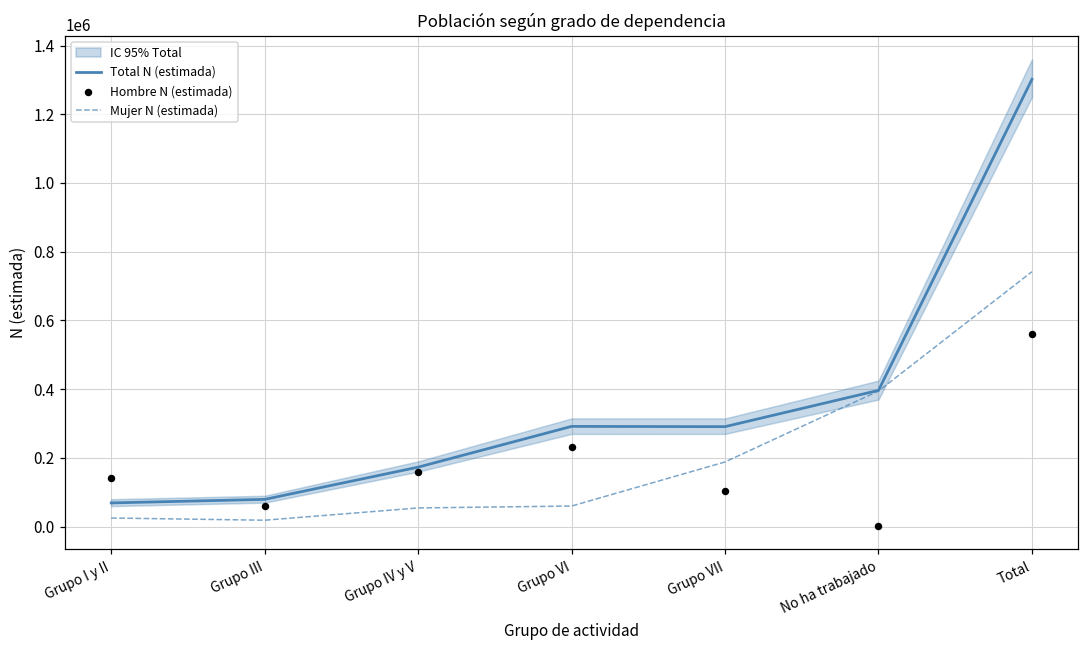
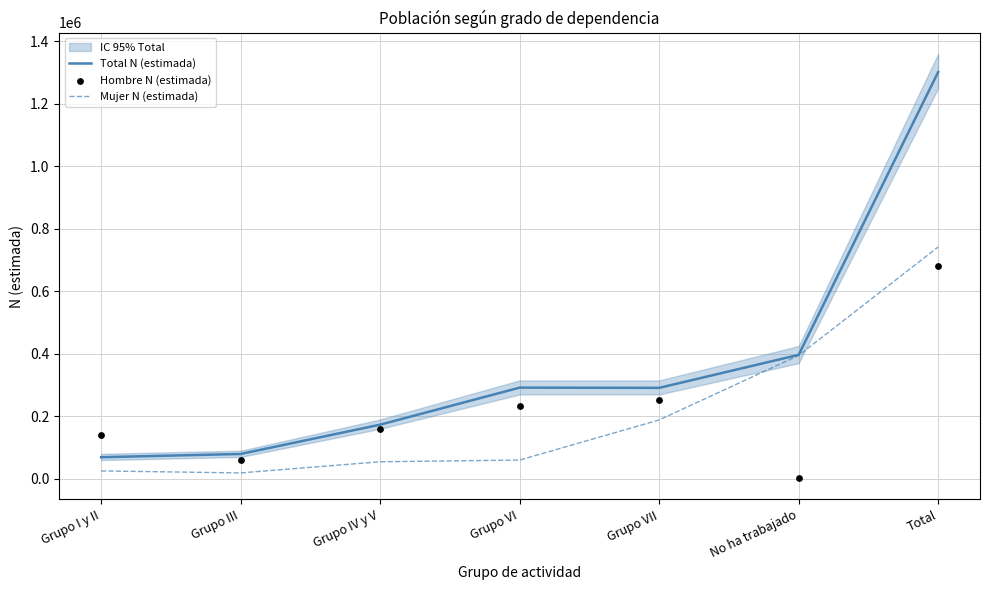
  {
    "Hombre N (estimada)": {
-     "Grupo VII": 100000,
-     "Total": 560000
+     "Grupo VII": 250000,
+     "Total": 680000
    }
  }
